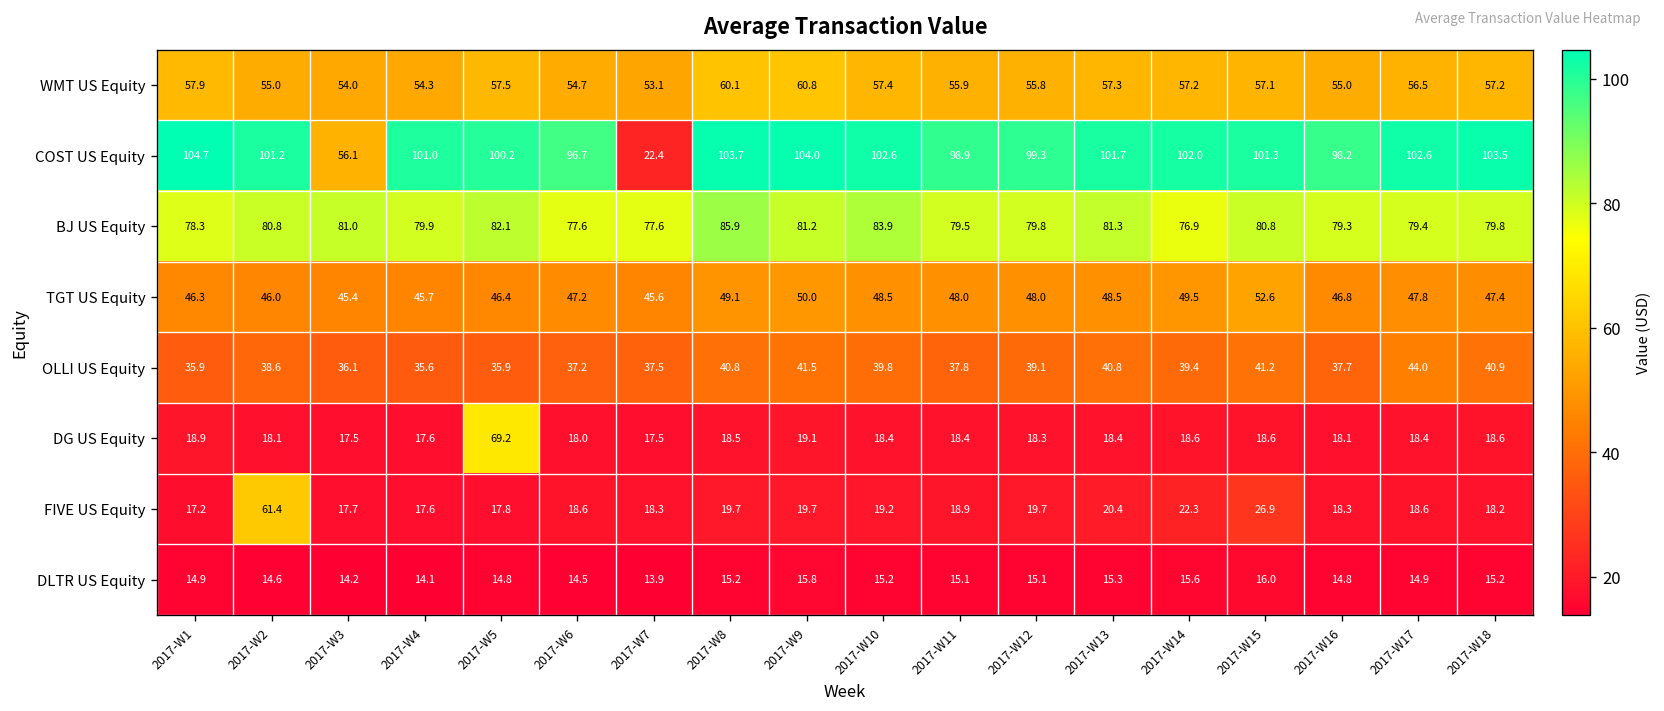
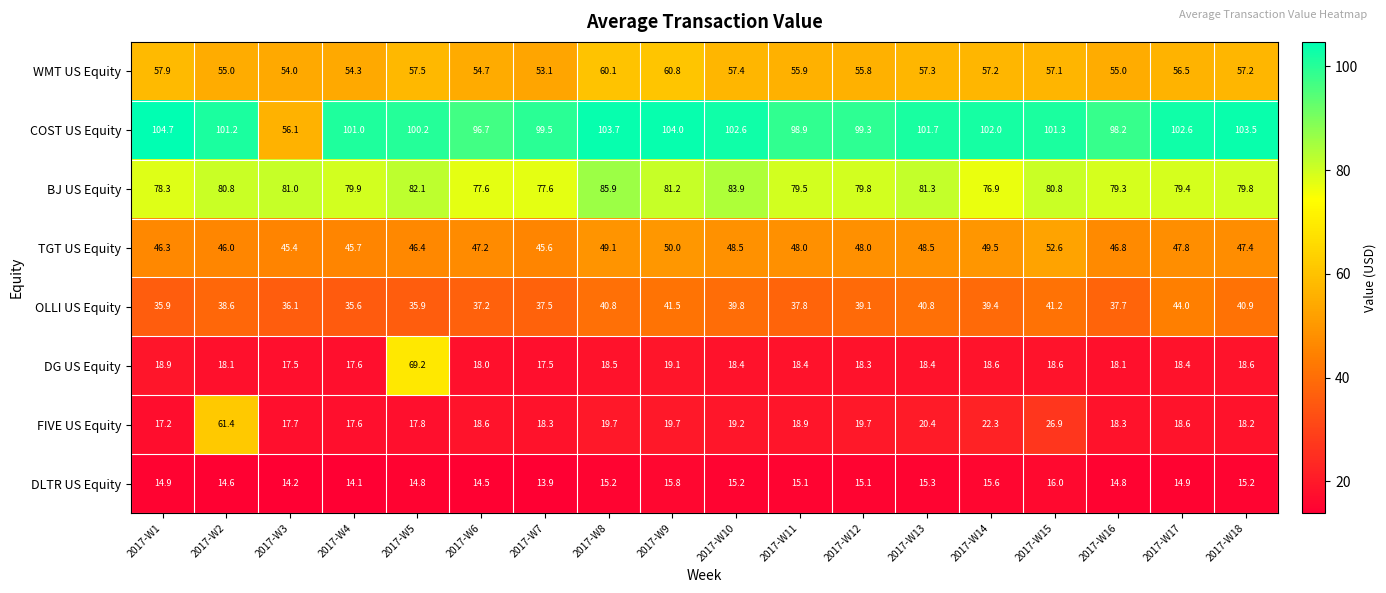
  {
    "WMT US Equity": {
      "2017-W1": 57.9,
      "2017-W2": 55.0,
      "2017-W3": 54.0,
      "2017-W4": 54.3,
      "2017-W5": 57.5,
      "2017-W6": 54.7,
      "2017-W7": 53.1,
      "2017-W8": 60.1,
      "2017-W9": 60.8,
      "2017-W10": 57.4,
      "2017-W11": 55.9,
      "2017-W12": 55.8,
      "2017-W13": 57.3,
      "2017-W14": 57.2,
      "2017-W15": 57.1,
      "2017-W16": 55.0,
      "2017-W17": 56.5,
      "2017-W18": 57.2
    },
    "COST US Equity": {
      "2017-W1": 104.7,
      "2017-W2": 101.2,
      "2017-W3": 56.1,
      "2017-W4": 101.0,
      "2017-W5": 100.2,
      "2017-W6": 96.7,
-     "2017-W7": 22.4,
+     "2017-W7": 99.5,
      "2017-W8": 103.7,
      "2017-W9": 104.0,
      "2017-W10": 102.6,
      "2017-W11": 98.9,
      "2017-W12": 99.3,
      "2017-W13": 101.7,
      "2017-W14": 102.0,
      "2017-W15": 101.3,
      "2017-W16": 98.2,
      "2017-W17": 102.6,
      "2017-W18": 103.5
    },
    "BJ US Equity": {
      "2017-W1": 78.3,
      "2017-W2": 80.8,
      "2017-W3": 81.0,
      "2017-W4": 79.9,
      "2017-W5": 82.1,
      "2017-W6": 77.6,
      "2017-W7": 77.6,
      "2017-W8": 85.9,
      "2017-W9": 81.2,
      "2017-W10": 83.9,
      "2017-W11": 79.5,
      "2017-W12": 79.8,
      "2017-W13": 81.3,
      "2017-W14": 76.9,
      "2017-W15": 80.8,
      "2017-W16": 79.3,
      "2017-W17": 79.4,
      "2017-W18": 79.8
    },
    "TGT US Equity": {
      "2017-W1": 46.3,
      "2017-W2": 46.0,
      "2017-W3": 45.4,
      "2017-W4": 45.7,
      "2017-W5": 46.4,
      "2017-W6": 47.2,
      "2017-W7": 45.6,
      "2017-W8": 49.1,
      "2017-W9": 50.0,
      "2017-W10": 48.5,
      "2017-W11": 48.0,
      "2017-W12": 48.0,
      "2017-W13": 48.5,
      "2017-W14": 49.5,
      "2017-W15": 52.6,
      "2017-W16": 46.8,
      "2017-W17": 47.8,
      "2017-W18": 47.4
    },
    "OLLI US Equity": {
      "2017-W1": 35.9,
      "2017-W2": 38.6,
      "2017-W3": 36.1,
      "2017-W4": 35.6,
      "2017-W5": 35.9,
      "2017-W6": 37.2,
      "2017-W7": 37.5,
      "2017-W8": 40.8,
      "2017-W9": 41.5,
      "2017-W10": 39.8,
      "2017-W11": 37.8,
      "2017-W12": 39.1,
      "2017-W13": 40.8,
      "2017-W14": 39.4,
      "2017-W15": 41.2,
      "2017-W16": 37.7,
      "2017-W17": 44.0,
      "2017-W18": 40.9
    },
    "DG US Equity": {
      "2017-W1": 18.9,
      "2017-W2": 18.1,
      "2017-W3": 17.5,
      "2017-W4": 17.6,
      "2017-W5": 69.2,
      "2017-W6": 18.0,
      "2017-W7": 17.5,
      "2017-W8": 18.5,
      "2017-W9": 19.1,
      "2017-W10": 18.4,
      "2017-W11": 18.4,
      "2017-W12": 18.3,
      "2017-W13": 18.4,
      "2017-W14": 18.6,
      "2017-W15": 18.6,
      "2017-W16": 18.1,
      "2017-W17": 18.4,
      "2017-W18": 18.6
    },
    "FIVE US Equity": {
      "2017-W1": 17.2,
      "2017-W2": 61.4,
      "2017-W3": 17.7,
      "2017-W4": 17.6,
      "2017-W5": 17.8,
      "2017-W6": 18.6,
      "2017-W7": 18.3,
      "2017-W8": 19.7,
      "2017-W9": 19.7,
      "2017-W10": 19.2,
      "2017-W11": 18.9,
      "2017-W12": 19.7,
      "2017-W13": 20.4,
      "2017-W14": 22.3,
      "2017-W15": 26.9,
      "2017-W16": 18.3,
      "2017-W17": 18.6,
      "2017-W18": 18.2
    },
    "DLTR US Equity": {
      "2017-W1": 14.9,
      "2017-W2": 14.6,
      "2017-W3": 14.2,
      "2017-W4": 14.1,
      "2017-W5": 14.8,
      "2017-W6": 14.5,
      "2017-W7": 13.9,
      "2017-W8": 15.2,
      "2017-W9": 15.8,
      "2017-W10": 15.2,
      "2017-W11": 15.1,
      "2017-W12": 15.1,
      "2017-W13": 15.3,
      "2017-W14": 15.6,
      "2017-W15": 16.0,
      "2017-W16": 14.8,
      "2017-W17": 14.9,
      "2017-W18": 15.2
    }
  }
